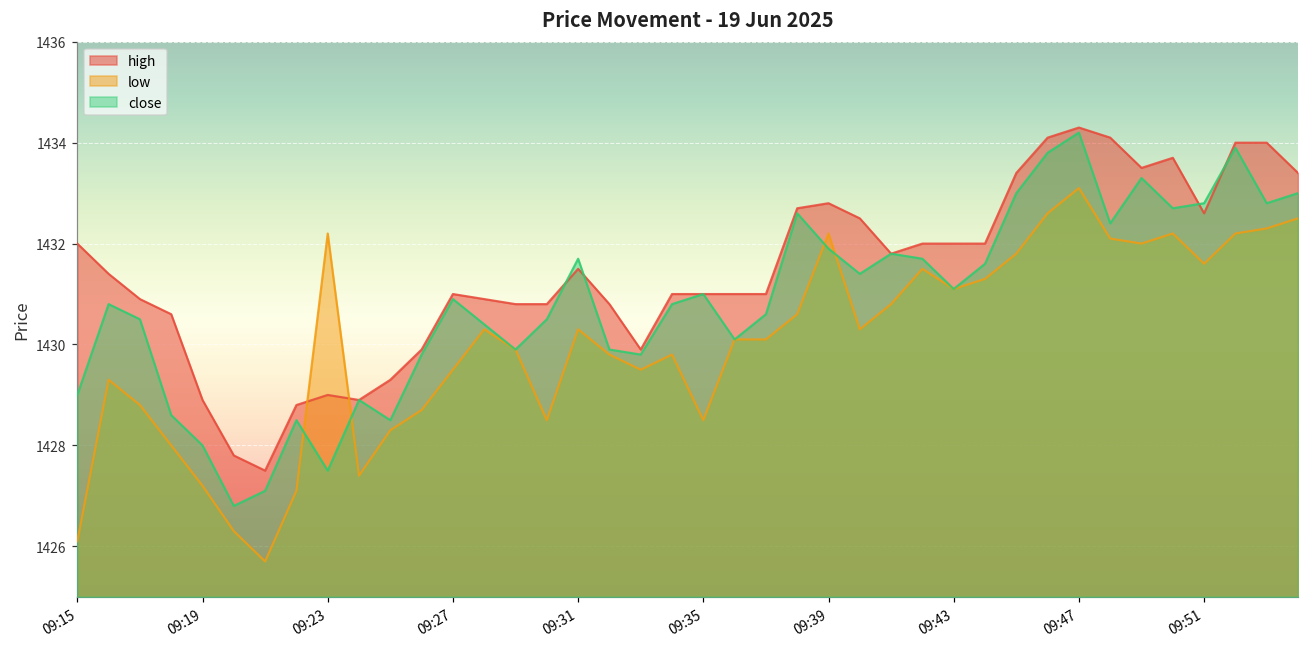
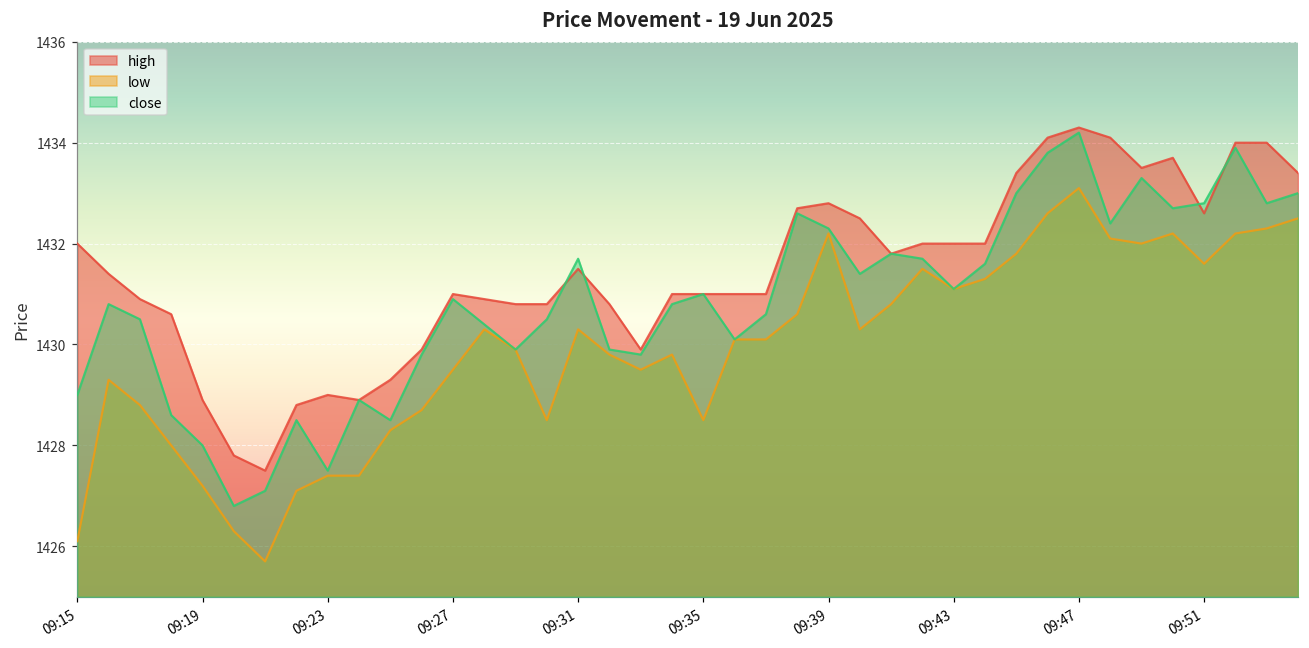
  {
    "high": {
      "09:15": 1432.0,
      "09:19": 1428.9,
      "09:23": 1429.0,
      "09:27": 1431.0,
      "09:31": 1431.5,
      "09:39": 1432.8,
      "09:43": 1432.0,
      "09:47": 1434.3,
      "09:51": 1432.6
    },
    "low": {
      "09:15": 1426.1,
      "09:19": 1427.2,
-     "09:23": 1432.2,
+     "09:23": 1427.4,
      "09:27": 1429.5,
      "09:31": 1430.3,
      "09:35": 1428.5,
      "09:39": 1432.2,
      "09:47": 1433.1,
      "09:51": 1431.6
    },
    "close": {
      "09:15": 1429.0,
      "09:19": 1428.0,
      "09:23": 1427.5,
      "09:27": 1430.9,
      "09:31": 1431.7,
-     "09:39": 1431.9,
+     "09:39": 1432.3,
      "09:47": 1434.2,
      "09:51": 1432.8
    }
  }
